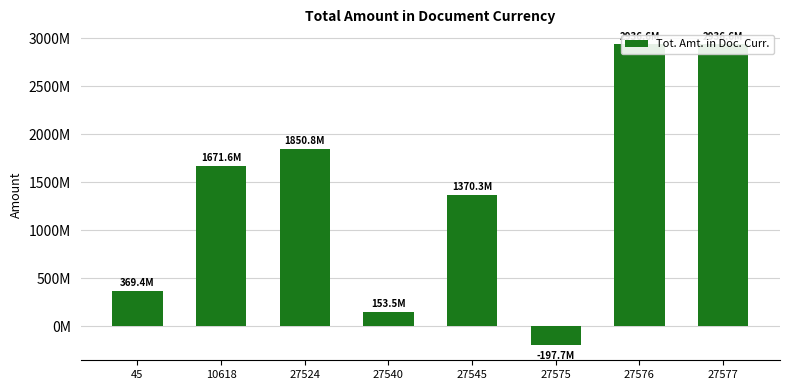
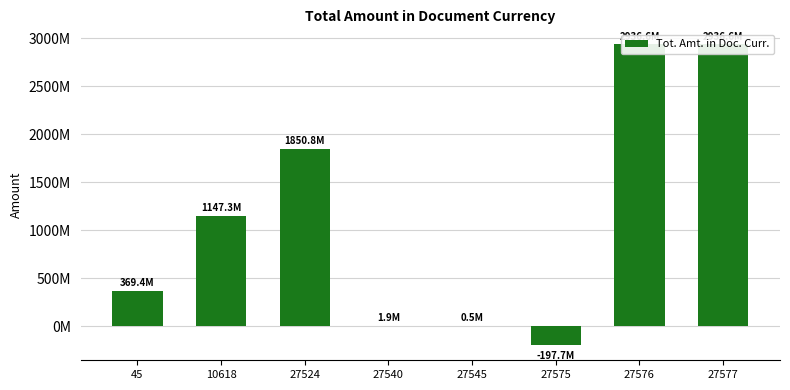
  {
    "45": "369.4M",
-   "10618": "1671.6M",
+   "10618": "1147.3M",
    "27524": "1850.8M",
-   "27540": "153.5M",
-   "27545": "1370.3M",
+   "27540": "1.9M",
+   "27545": "0.5M",
    "27575": "-197.7M"
  }
